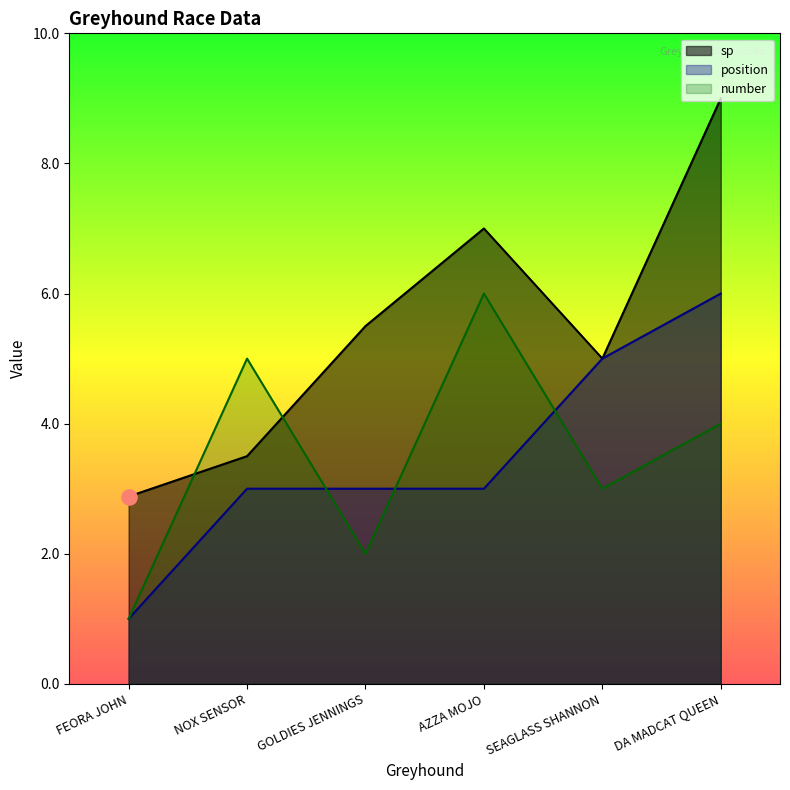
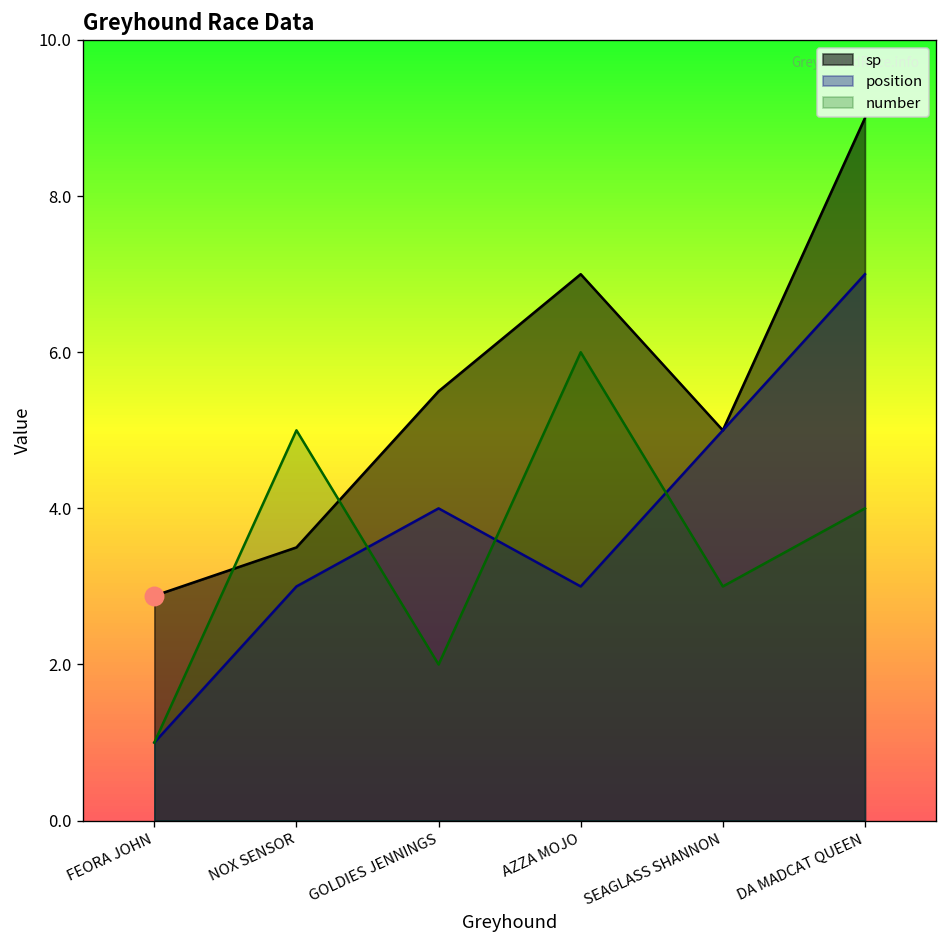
  {
    "position": {
      "NOX SENSOR": 3,
-     "GOLDIES JENNINGS": 3,
+     "GOLDIES JENNINGS": 4,
      "AZZA MOJO": 3,
-     "DA MADCAT QUEEN": 6
+     "DA MADCAT QUEEN": 7
    }
  }
